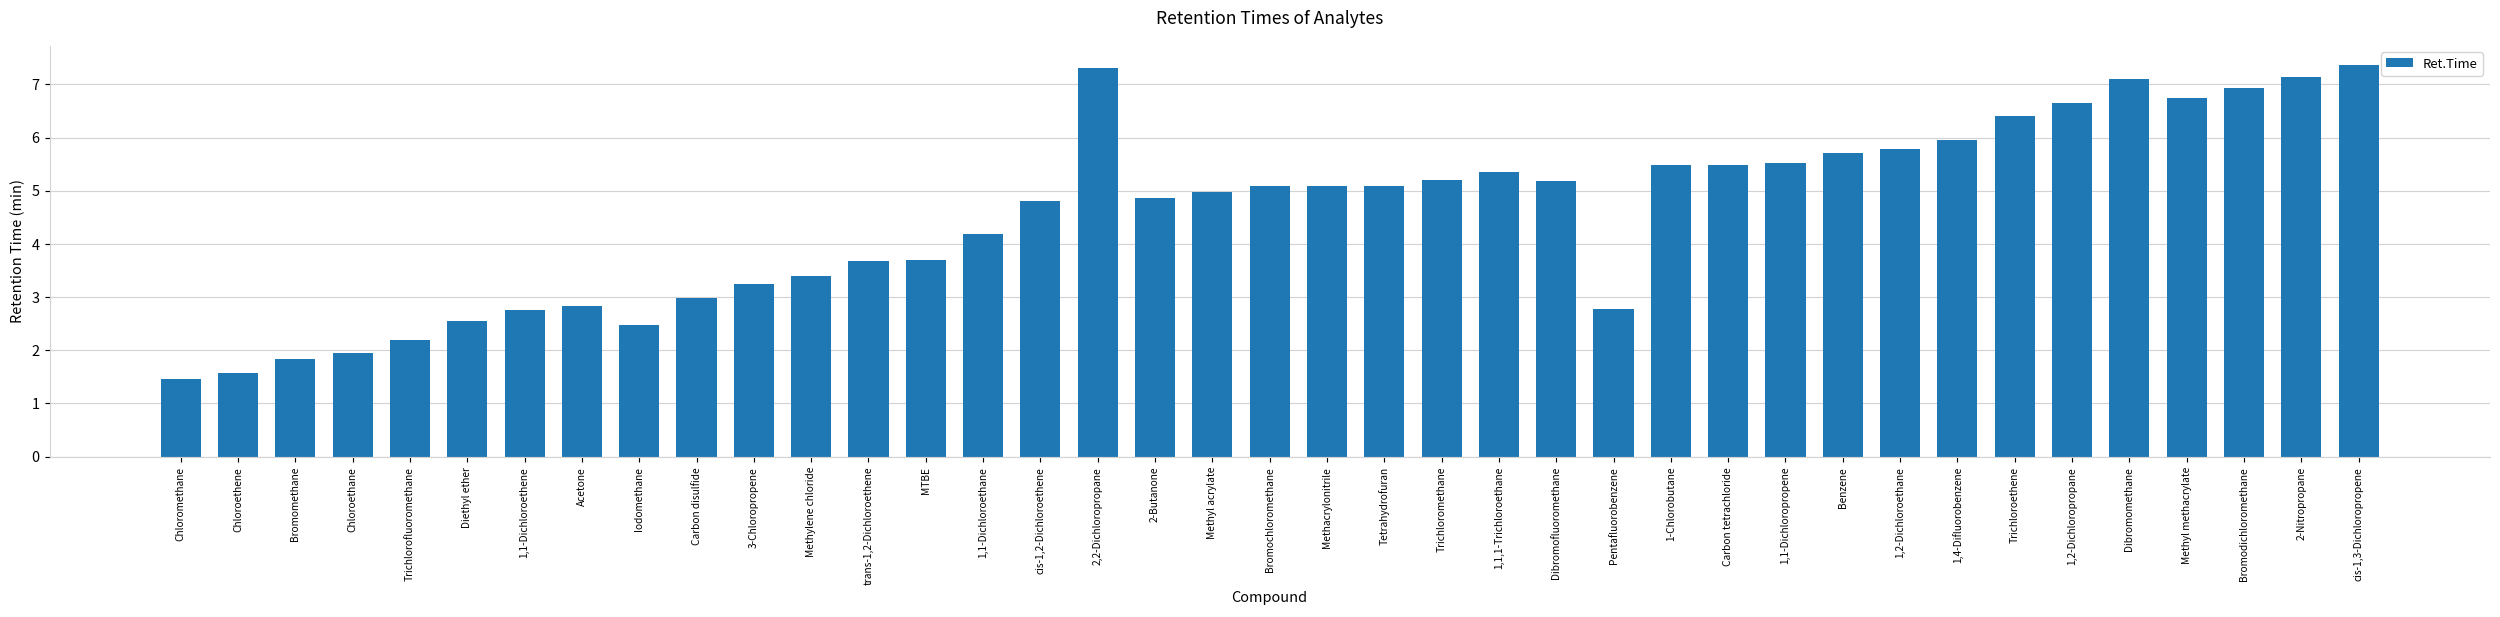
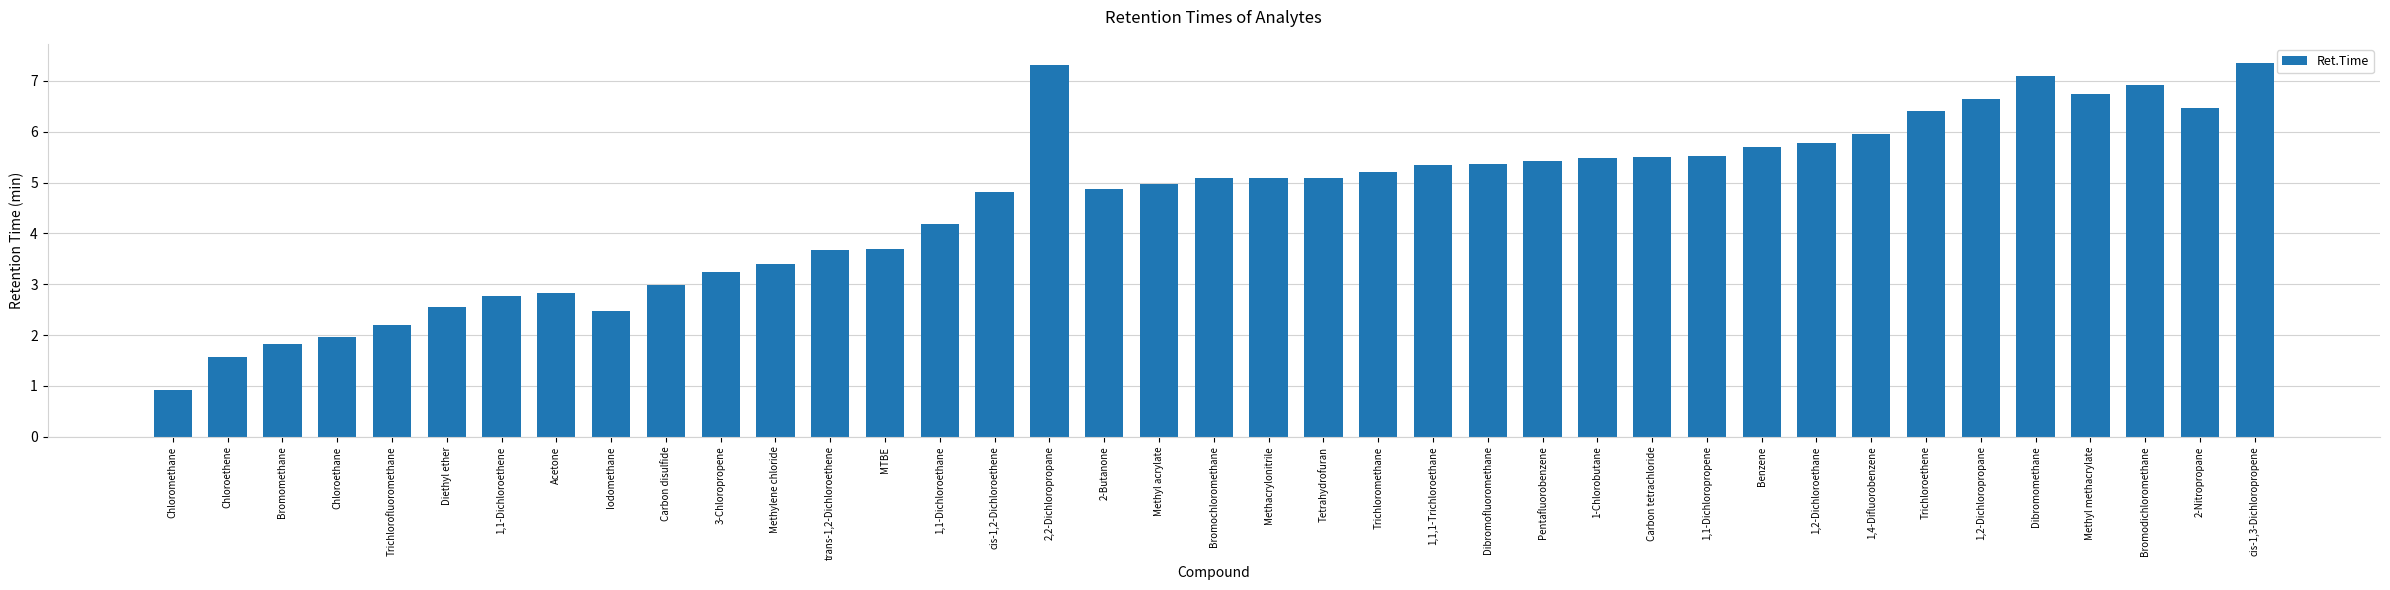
  {
-   "Chloromethane": 1.5,
+   "Chloromethane": 0.9,
    "Chloroethene": 1.6,
    "Bromomethane": 1.8,
    "Chloroethane": 2.0,
    "Trichlorofluoromethane": 2.2,
    "Diethyl ether": 2.5,
    "1,1-Dichloroethene": 2.8,
    "Acetone": 2.8,
    "Iodomethane": 2.5,
    "Carbon disulfide": 3.0,
    "3-Chloropropene": 3.2,
    "Methylene chloride": 3.4,
    "trans-1,2-Dichloroethene": 3.7,
    "MTBE": 3.7,
    "1,1-Dichloroethane": 4.2,
    "cis-1,2-Dichloroethene": 4.8,
    "2,2-Dichloropropane": 7.3,
    "2-Butanone": 4.9,
    "Methyl acrylate": 5.0,
    "Bromochloromethane": 5.1,
    "Methacrylonitrile": 5.1,
    "Tetrahydrofuran": 5.1,
    "Trichloromethane": 5.2,
    "1,1,1-Trichloroethane": 5.4,
-   "Dibromofluoromethane": 5.2,
-   "Pentafluorobenzene": 2.8,
+   "Dibromofluoromethane": 5.4,
+   "Pentafluorobenzene": 5.4,
    "1-Chlorobutane": 5.5,
    "Carbon tetrachloride": 5.5,
    "1,1-Dichloropropene": 5.5,
    "Benzene": 5.7,
    "1,2-Dichloroethane": 5.8,
    "1,4-Difluorobenzene": 6.0,
    "Trichloroethene": 6.4,
    "1,2-Dichloropropane": 6.7,
    "Dibromomethane": 7.1,
    "Methyl methacrylate": 6.7,
    "Bromodichloromethane": 6.9,
-   "2-Nitropropane": 7.1,
+   "2-Nitropropane": 6.5,
    "cis-1,3-Dichloropropene": 7.4
  }
